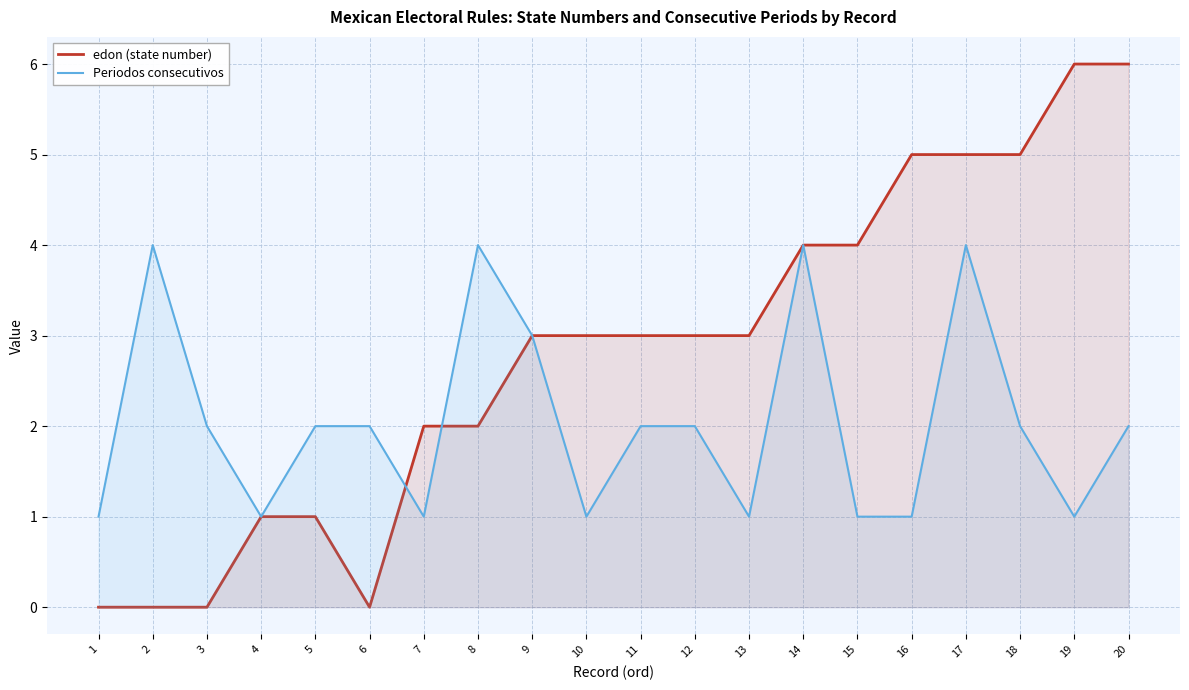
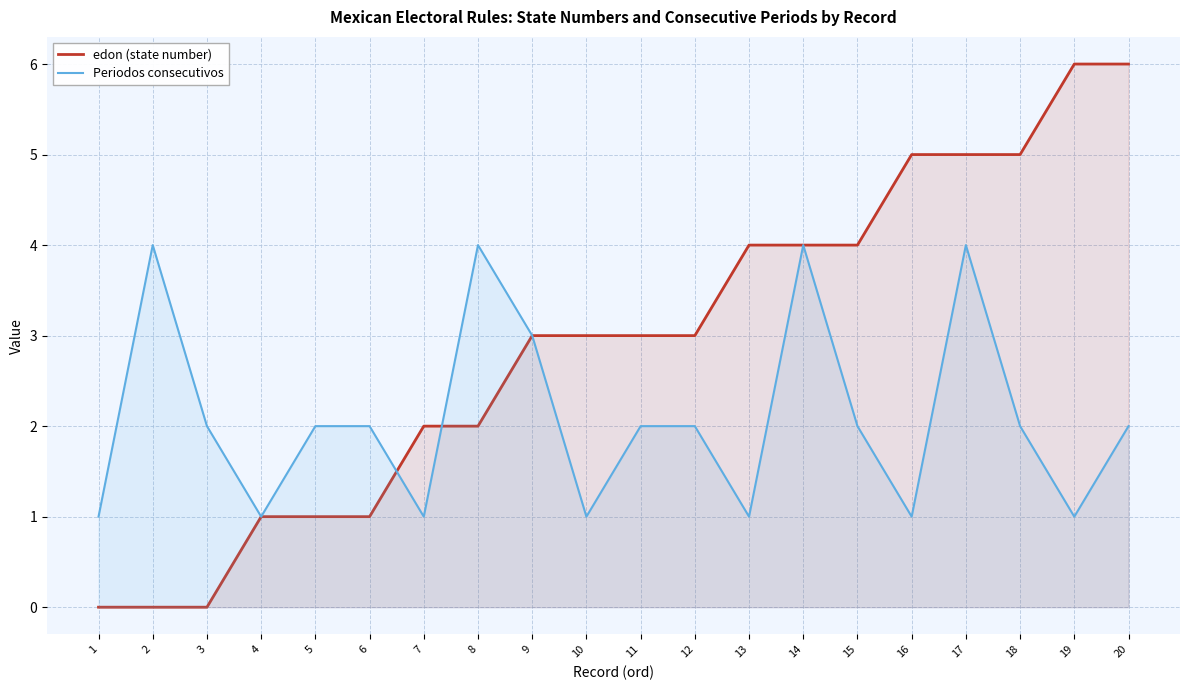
  {
    "edon (state number)": {
      "1": 0,
      "2": 0,
      "3": 0,
      "5": 1,
-     "6": 0,
+     "6": 1,
      "7": 2,
      "8": 2,
      "10": 3,
      "11": 3,
      "12": 3,
-     "13": 3,
+     "13": 4,
      "15": 4,
      "16": 5,
      "17": 5,
      "18": 5,
      "19": 6,
      "20": 6
    },
    "Periodos consecutivos": {
      "1": 1,
      "2": 4,
      "3": 2,
      "5": 2,
      "6": 2,
      "7": 1,
      "8": 4,
      "10": 1,
      "11": 2,
      "12": 2,
      "13": 1,
-     "15": 1,
+     "15": 2,
      "16": 1,
      "17": 4,
      "18": 2,
      "19": 1,
      "20": 2
    }
  }
